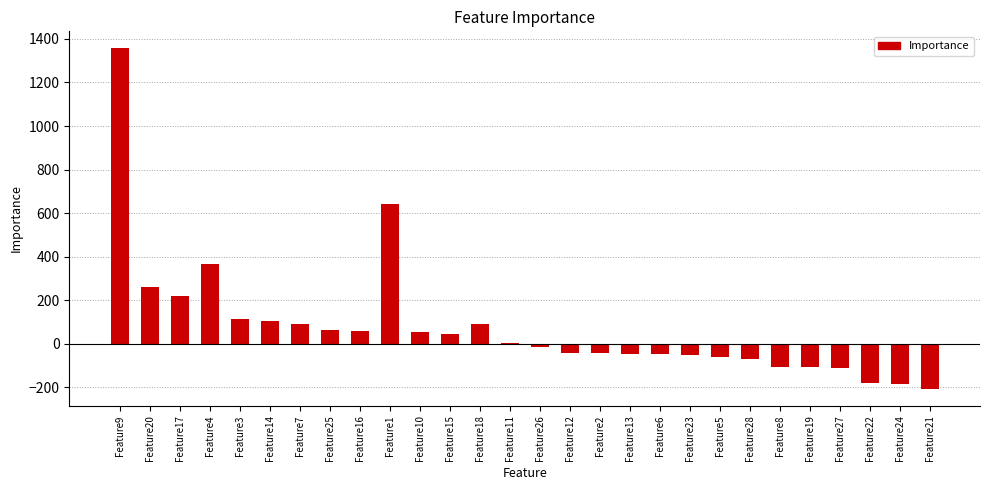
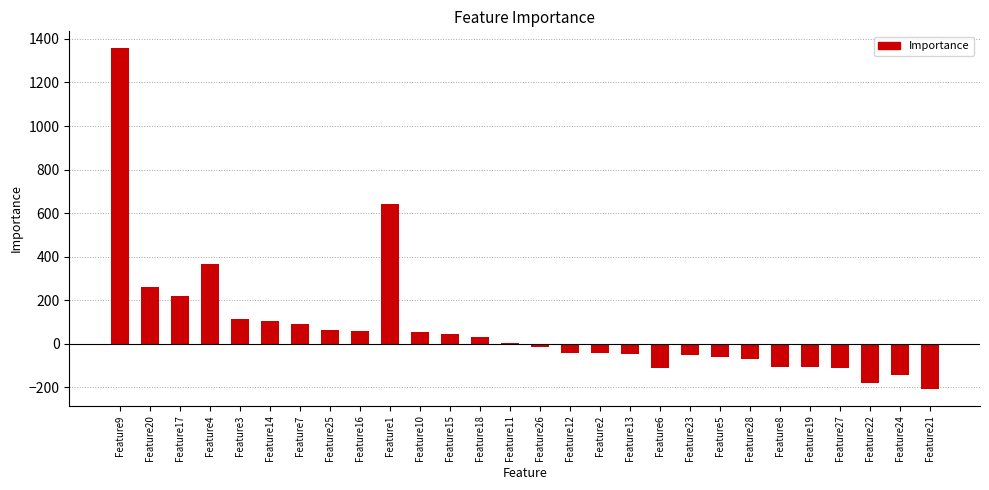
  {
    "Feature9": 1360,
    "Feature20": 260,
    "Feature17": 220,
    "Feature4": 370,
    "Feature3": 120,
    "Feature14": 110,
    "Feature7": 90,
    "Feature25": 60,
    "Feature16": 60,
    "Feature1": 640,
    "Feature10": 50,
    "Feature15": 40,
-   "Feature18": 90,
+   "Feature18": 30,
    "Feature26": -20,
    "Feature12": -40,
    "Feature2": -50,
    "Feature13": -50,
-   "Feature6": -50,
+   "Feature6": -110,
    "Feature23": -50,
    "Feature5": -60,
    "Feature28": -70,
    "Feature8": -110,
    "Feature19": -110,
    "Feature27": -110,
    "Feature22": -180,
-   "Feature24": -180,
+   "Feature24": -140,
    "Feature21": -210
  }
